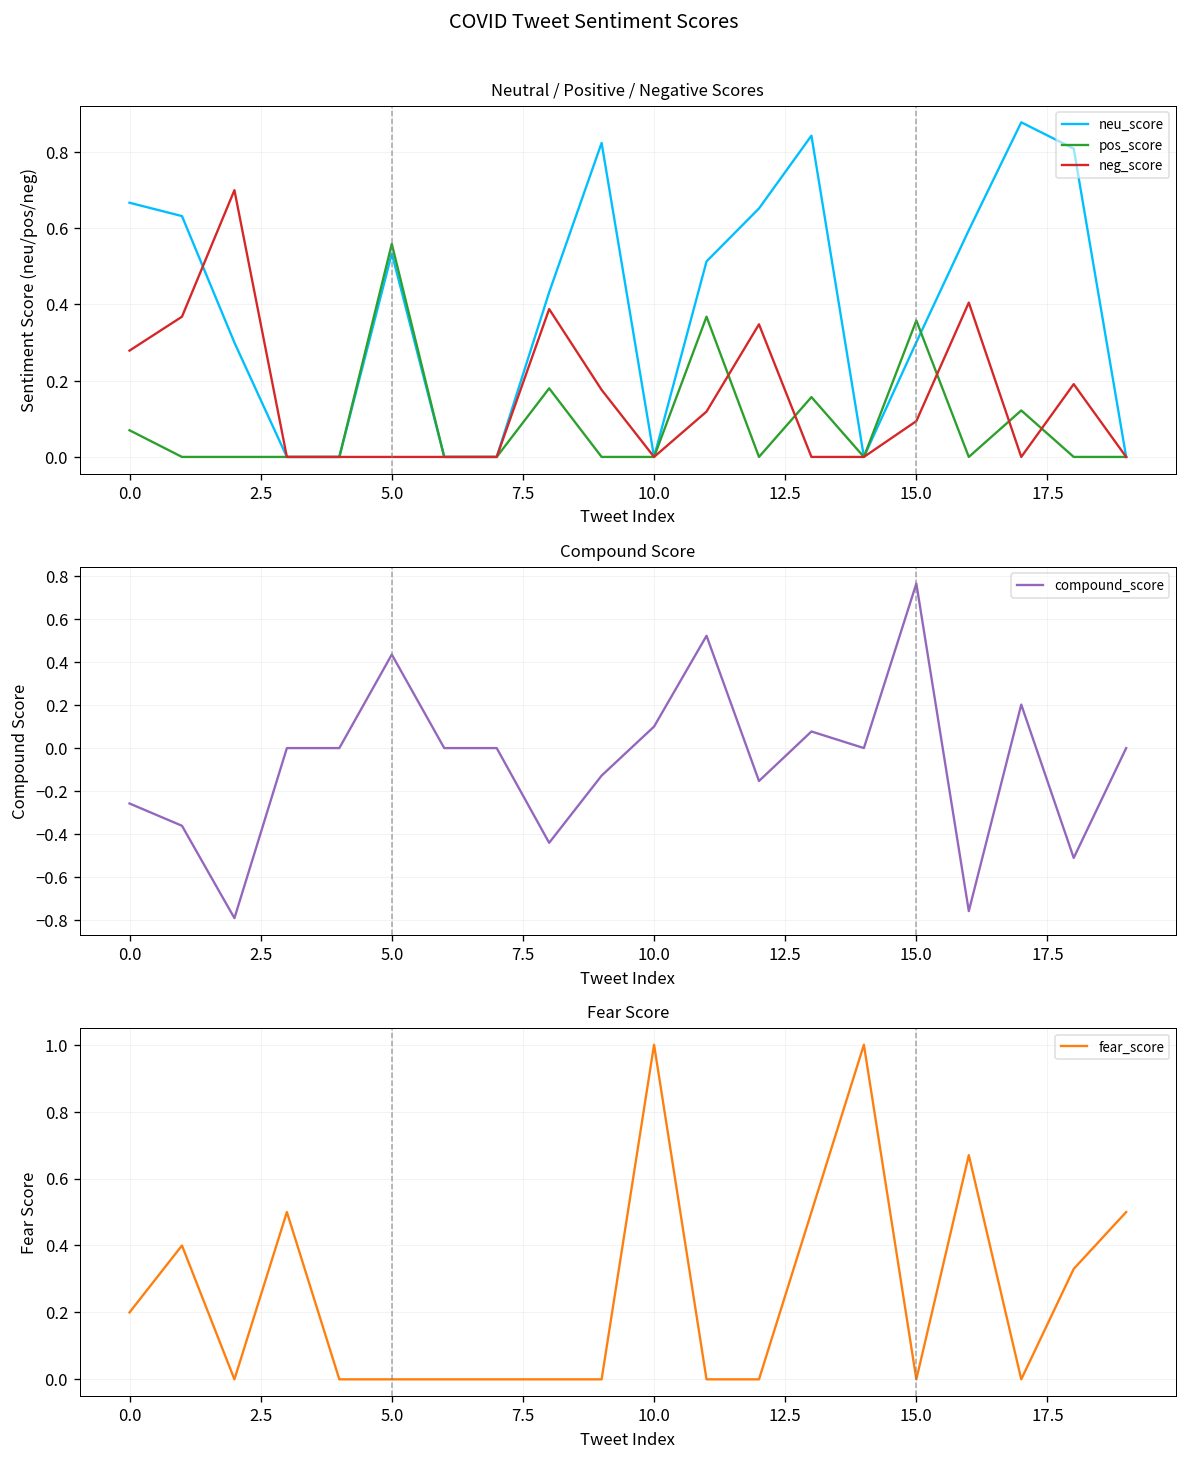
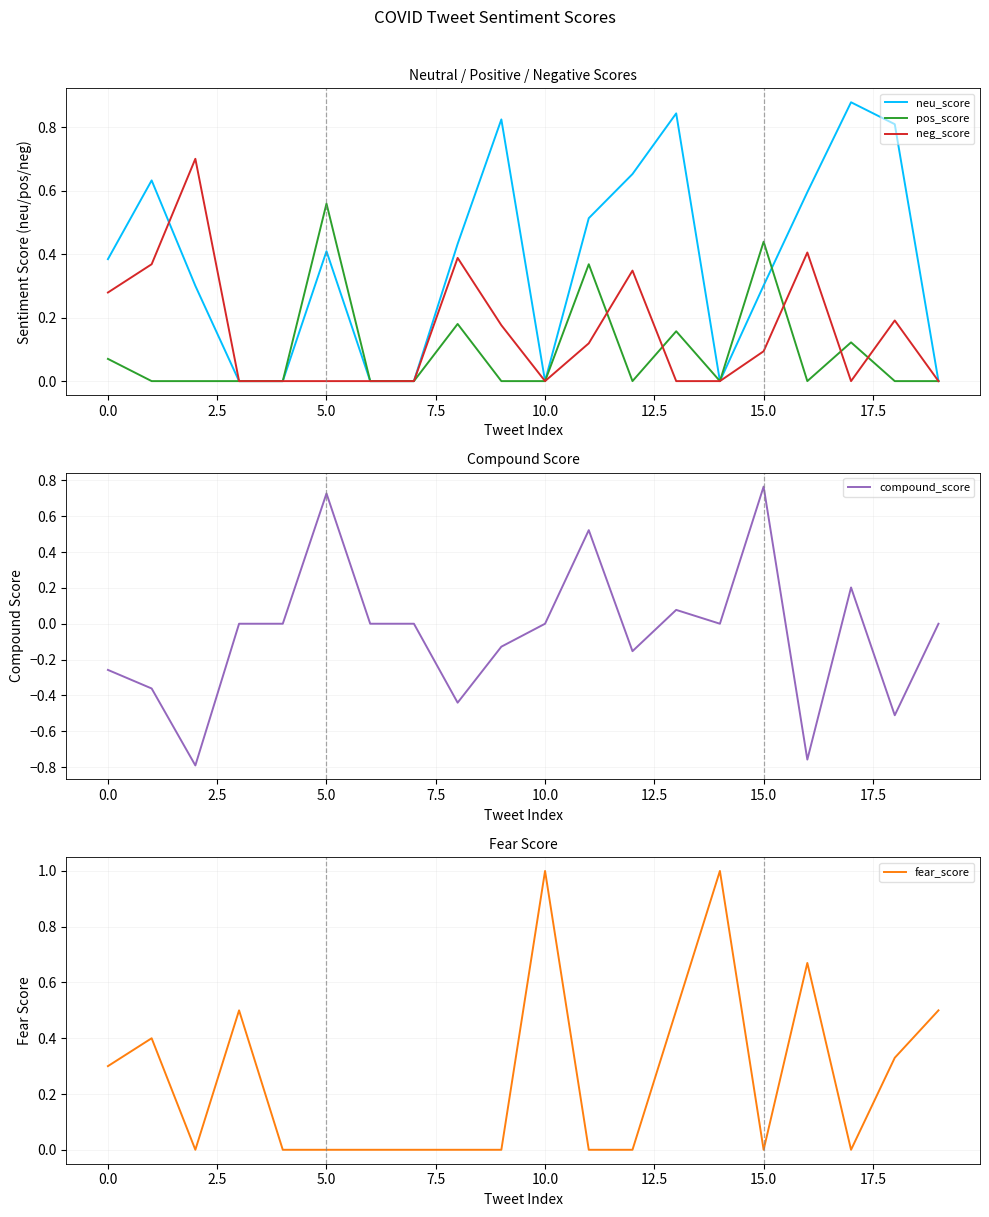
  {
    "Neutral / Positive / Negative Scores": {
      "neu_score": {
-       "0.0": 0.67,
-       "5.0": 0.53,
+       "0.0": 0.38,
+       "5.0": 0.41,
        "15.0": 0.30
      },
      "pos_score": {
        "0.0": 0.07,
        "5.0": 0.56,
-       "15.0": 0.36
+       "15.0": 0.44
      },
      "neg_score": {
        "0.0": 0.28,
        "5.0": 0.00,
        "15.0": 0.09
      }
    },
    "Compound Score": {
      "0.0": -0.26,
-     "5.0": 0.43,
-     "10.0": 0.1,
+     "5.0": 0.73,
+     "10.0": 0.0,
      "15.0": 0.77
    },
    "Fear Score": {
-     "0.0": 0.2,
+     "0.0": 0.3,
      "5.0": 0.0,
      "10.0": 1.0,
      "15.0": 0.0
    }
  }
